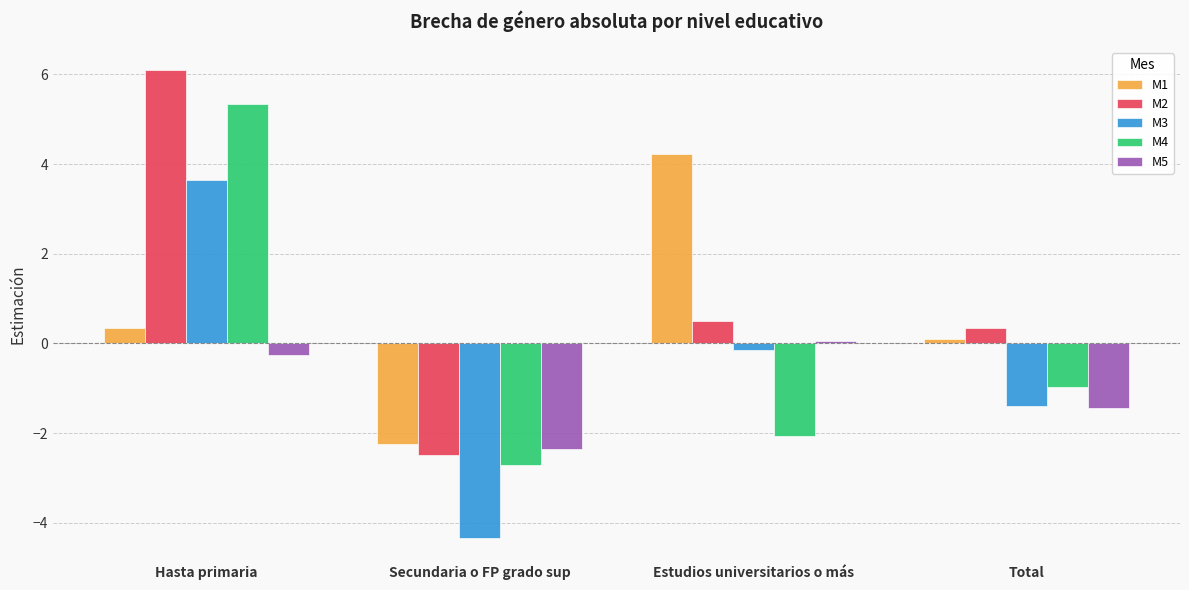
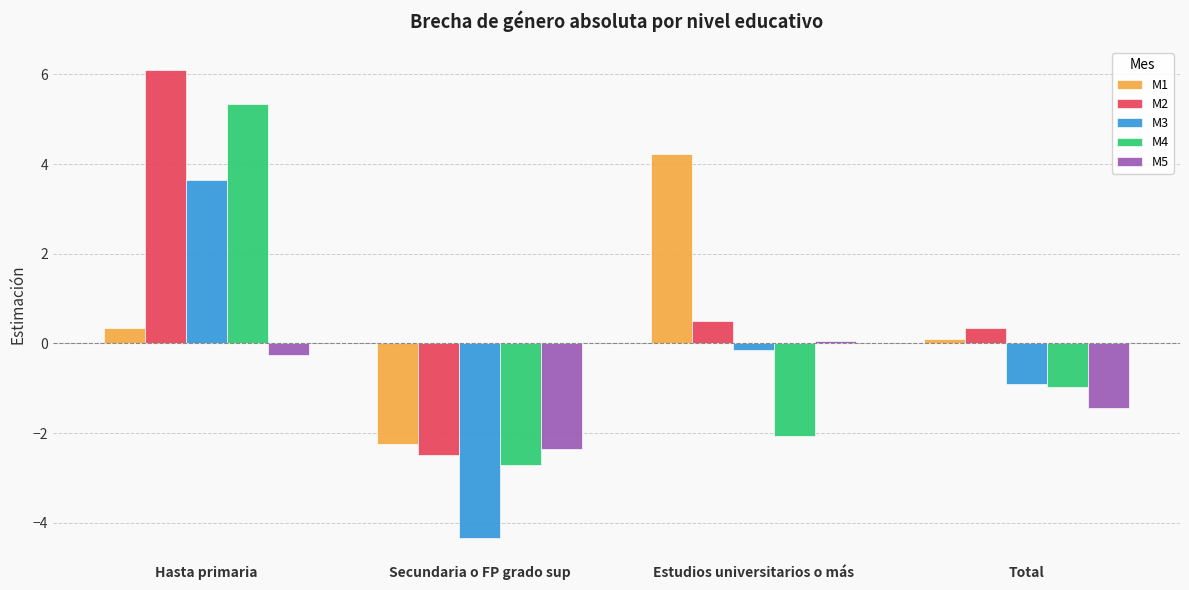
  {
    "M1": {
      "Hasta primaria": 0.3,
      "Secundaria o FP grado sup": -2.2,
      "Estudios universitarios o más": 4.2,
      "Total": 0.1
    },
    "M2": {
      "Hasta primaria": 6.1,
      "Secundaria o FP grado sup": -2.5,
      "Estudios universitarios o más": 0.5,
      "Total": 0.4
    },
    "M3": {
      "Hasta primaria": 3.6,
      "Secundaria o FP grado sup": -4.3,
      "Estudios universitarios o más": -0.2,
-     "Total": -1.4
+     "Total": -0.9
    },
    "M4": {
      "Hasta primaria": 5.4,
      "Secundaria o FP grado sup": -2.7,
      "Estudios universitarios o más": -2.1,
      "Total": -1.0
    },
    "M5": {
      "Hasta primaria": -0.3,
      "Secundaria o FP grado sup": -2.4,
      "Total": -1.4
    }
  }
